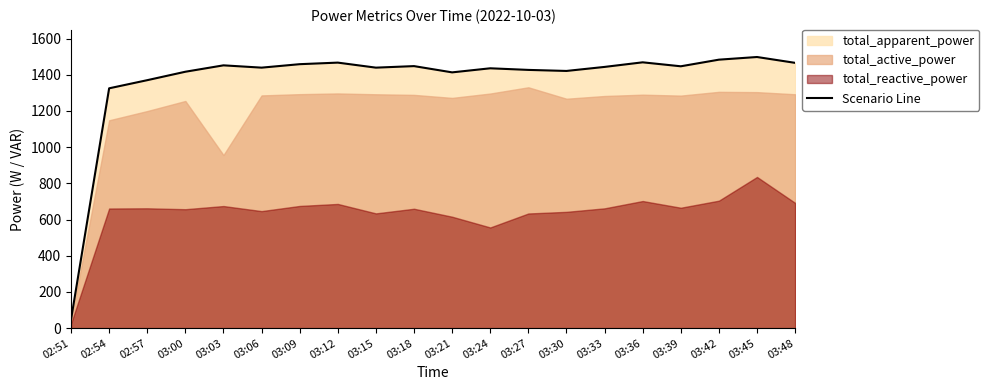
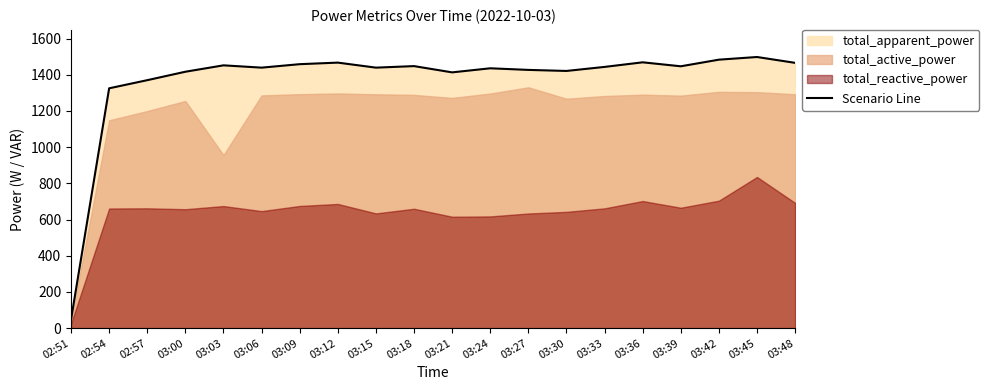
  {
    "total_apparent_power": {
      "02:54": 1330,
      "02:57": 1370,
      "03:00": 1420,
      "03:03": 1450,
      "03:06": 1440,
      "03:09": 1460,
      "03:12": 1470,
      "03:15": 1440,
      "03:18": 1450,
      "03:21": 1410,
      "03:24": 1440,
      "03:27": 1430,
      "03:30": 1420,
      "03:33": 1440,
      "03:36": 1470,
      "03:39": 1450,
      "03:42": 1480,
      "03:45": 1500,
      "03:48": 1470
    },
    "total_active_power": {
      "02:54": 1150,
      "02:57": 1200,
      "03:00": 1260,
      "03:03": 960,
      "03:06": 1290,
      "03:09": 1290,
      "03:12": 1300,
      "03:15": 1290,
      "03:18": 1290,
      "03:21": 1270,
      "03:24": 1300,
      "03:27": 1330,
      "03:30": 1270,
      "03:33": 1280,
      "03:36": 1290,
      "03:39": 1280,
      "03:42": 1310,
      "03:45": 1300,
      "03:48": 1290
    },
    "total_reactive_power": {
      "02:51": 20,
      "02:54": 660,
      "02:57": 660,
      "03:00": 660,
      "03:03": 670,
      "03:06": 650,
      "03:09": 680,
      "03:12": 690,
      "03:15": 630,
      "03:18": 660,
      "03:21": 620,
-     "03:24": 560,
+     "03:24": 620,
      "03:27": 630,
      "03:30": 640,
      "03:33": 660,
      "03:36": 700,
      "03:39": 670,
      "03:42": 700,
      "03:45": 840,
      "03:48": 690
    }
  }
